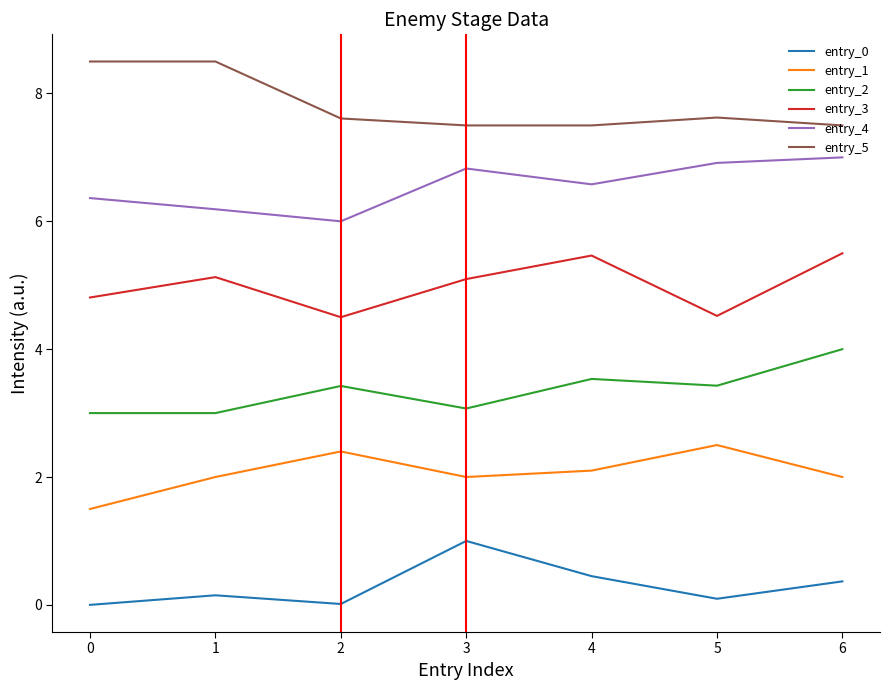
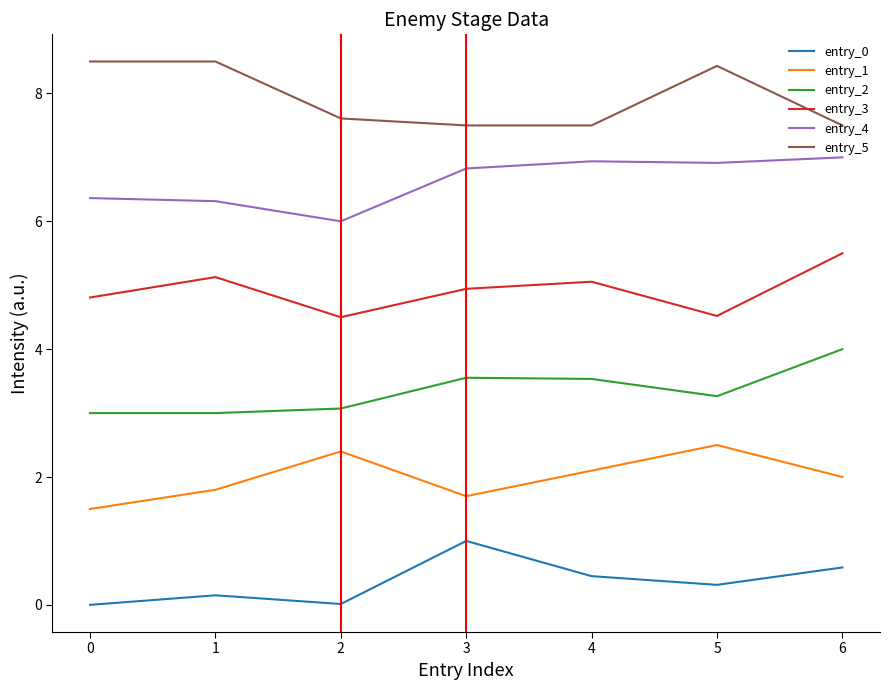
  {
    "entry_0": {
      "0": 0.0,
      "1": 0.1,
      "2": 0.0,
      "3": 1.0,
      "4": 0.4,
-     "5": 0.1,
-     "6": 0.4
+     "5": 0.3,
+     "6": 0.6
    },
    "entry_1": {
      "0": 1.5,
-     "1": 2.0,
+     "1": 1.8,
      "2": 2.4,
-     "3": 2.0,
+     "3": 1.7,
      "4": 2.1,
      "5": 2.5,
      "6": 2.0
    },
    "entry_2": {
      "0": 3.0,
      "1": 3.0,
-     "2": 3.4,
-     "3": 3.1,
+     "2": 3.1,
+     "3": 3.6,
      "4": 3.5,
-     "5": 3.4,
+     "5": 3.3,
      "6": 4.0
    },
    "entry_3": {
      "0": 4.8,
      "1": 5.1,
      "2": 4.5,
-     "3": 5.1,
-     "4": 5.5,
+     "3": 4.9,
+     "4": 5.1,
      "5": 4.5,
      "6": 5.5
    },
    "entry_4": {
      "0": 6.4,
-     "1": 6.2,
+     "1": 6.3,
      "2": 6.0,
      "3": 6.8,
-     "4": 6.6,
+     "4": 6.9,
      "5": 6.9,
      "6": 7.0
    },
    "entry_5": {
      "0": 8.5,
      "1": 8.5,
      "2": 7.6,
      "3": 7.5,
      "4": 7.5,
-     "5": 7.6,
+     "5": 8.4,
      "6": 7.5
    }
  }
